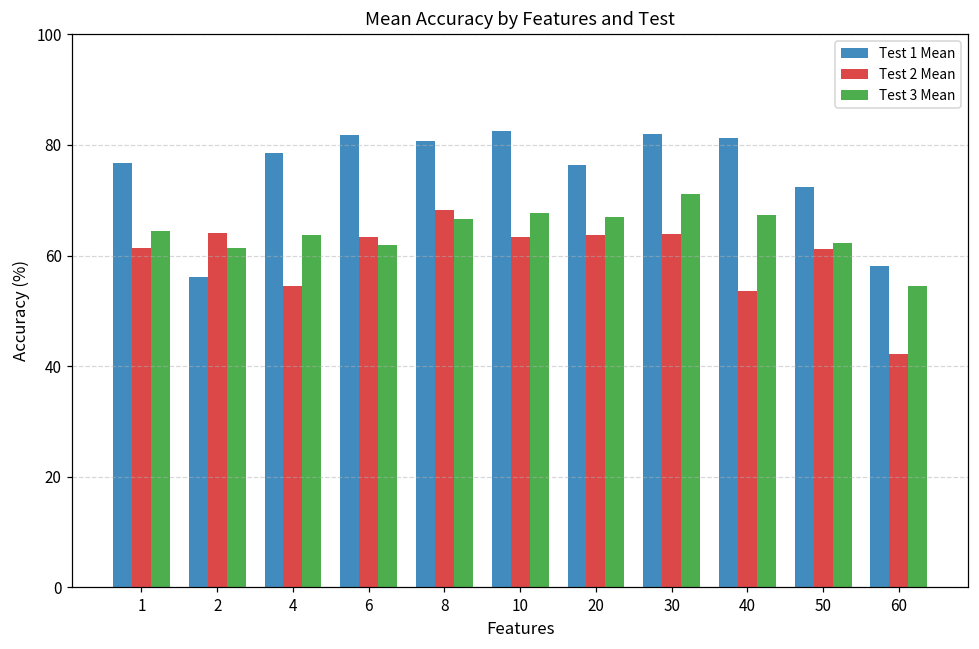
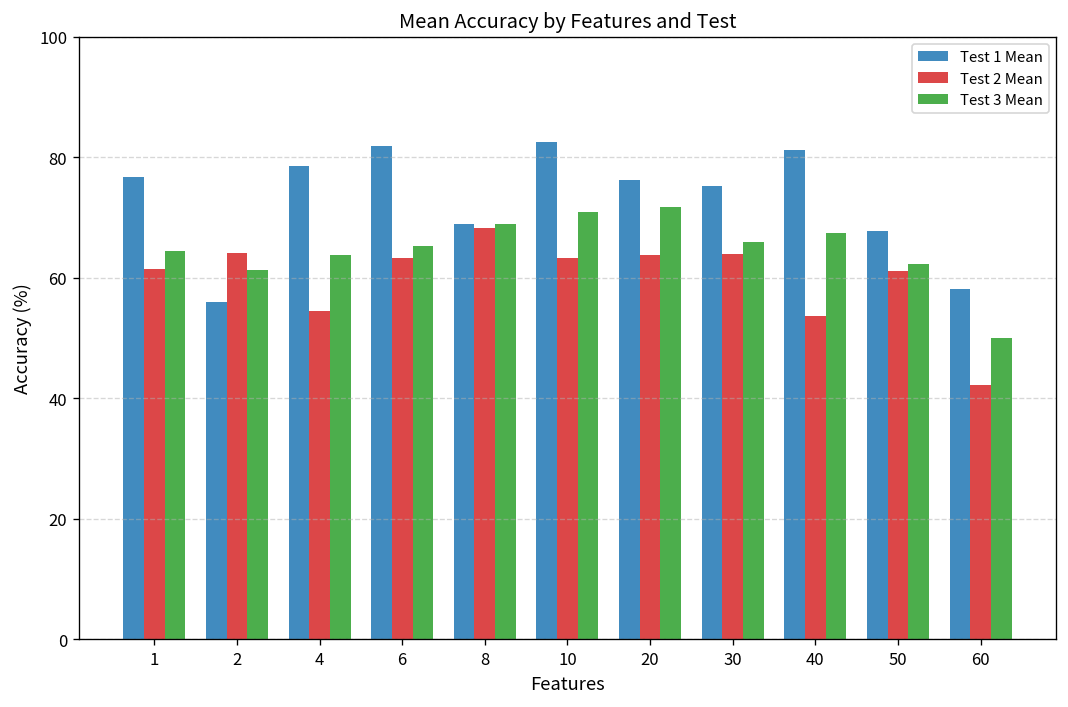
  {
    "Test 1 Mean": {
      "1": 77,
      "2": 56,
      "4": 79,
      "6": 82,
-     "8": 81,
+     "8": 69,
      "10": 83,
      "20": 76,
-     "30": 82,
+     "30": 75,
      "40": 81,
-     "50": 72,
+     "50": 68,
      "60": 58
    },
    "Test 2 Mean": {
      "1": 61,
      "2": 64,
      "4": 54,
      "6": 63,
      "8": 68,
      "10": 63,
      "20": 64,
      "30": 64,
      "40": 54,
      "50": 61,
      "60": 42
    },
    "Test 3 Mean": {
      "1": 64,
      "2": 61,
      "4": 64,
-     "6": 62,
-     "8": 67,
-     "10": 68,
-     "20": 67,
-     "30": 71,
+     "6": 65,
+     "8": 69,
+     "10": 71,
+     "20": 72,
+     "30": 66,
      "40": 67,
      "50": 62,
-     "60": 54
+     "60": 50
    }
  }
